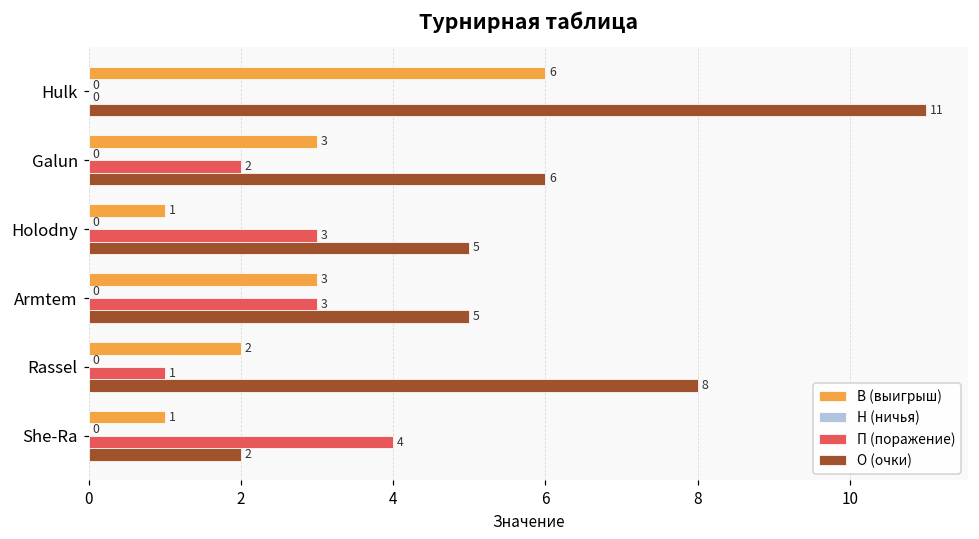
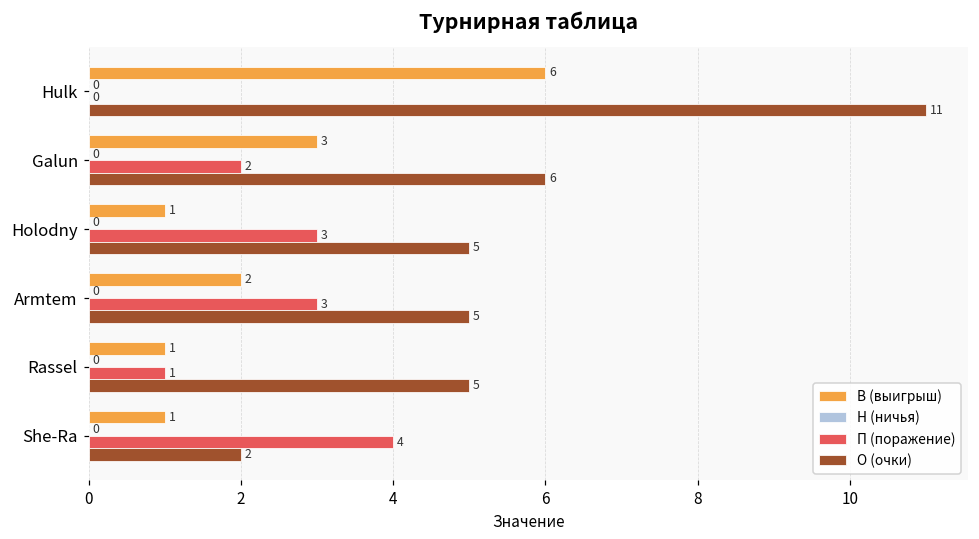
  {
    "В (выигрыш)": {
      "Hulk": 6,
      "Galun": 3,
      "Holodny": 1,
-     "Armtem": 3,
-     "Rassel": 2,
+     "Armtem": 2,
+     "Rassel": 1,
      "She-Ra": 1
    },
    "Н (ничья)": {
      "Hulk": 0,
      "Galun": 0,
      "Holodny": 0,
      "Armtem": 0,
      "Rassel": 0,
      "She-Ra": 0
    },
    "П (поражение)": {
      "Hulk": 0,
      "Galun": 2,
      "Holodny": 3,
      "Armtem": 3,
      "Rassel": 1,
      "She-Ra": 4
    },
    "О (очки)": {
      "Hulk": 11,
      "Galun": 6,
      "Holodny": 5,
      "Armtem": 5,
-     "Rassel": 8,
+     "Rassel": 5,
      "She-Ra": 2
    }
  }
